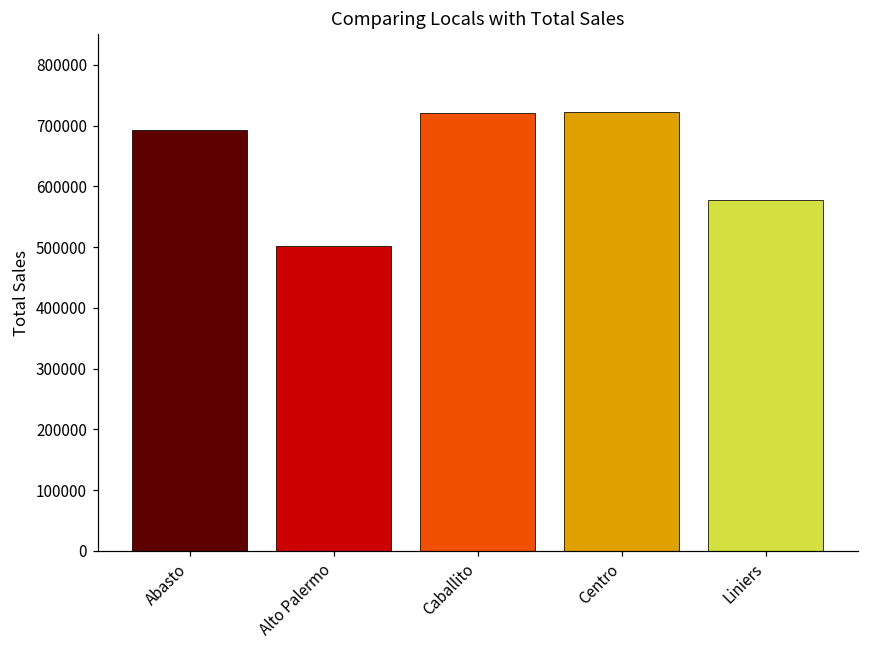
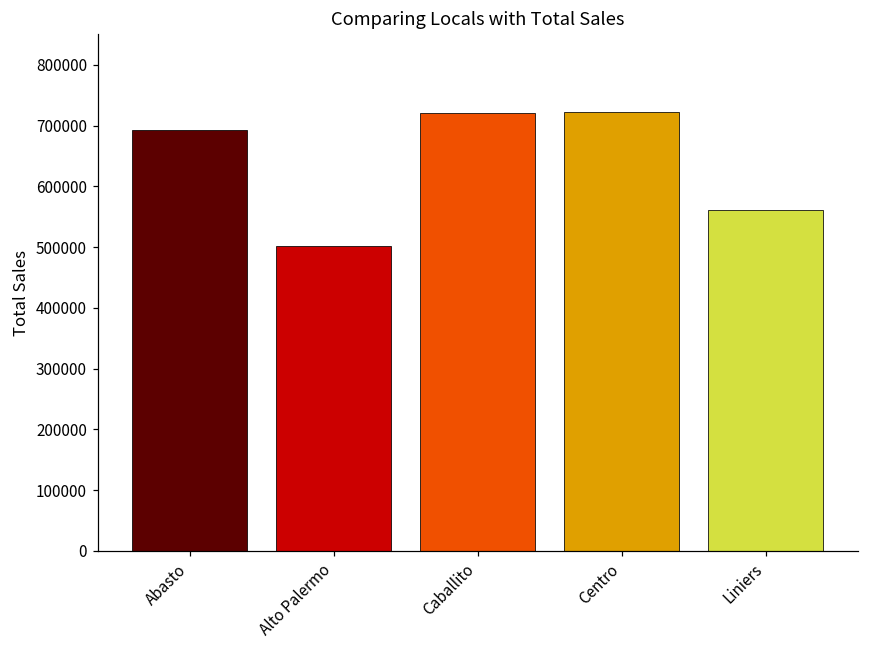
  {
    "Abasto": 690000,
    "Alto Palermo": 500000,
    "Caballito": 720000,
    "Centro": 720000,
-   "Liniers": 580000
+   "Liniers": 560000
  }
